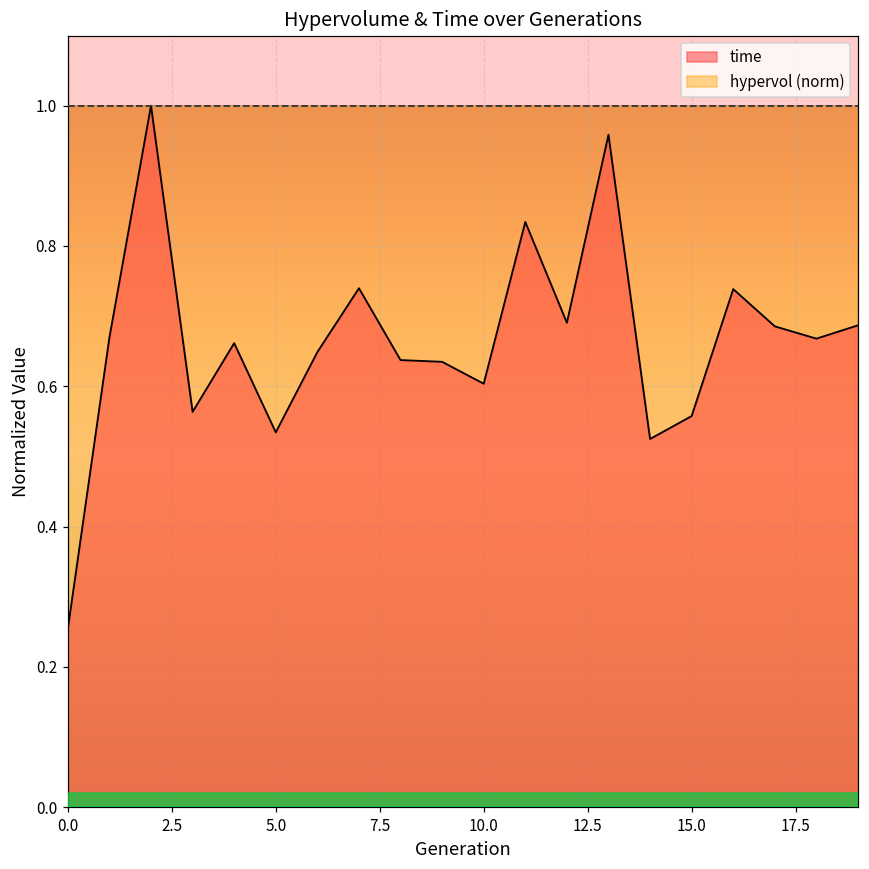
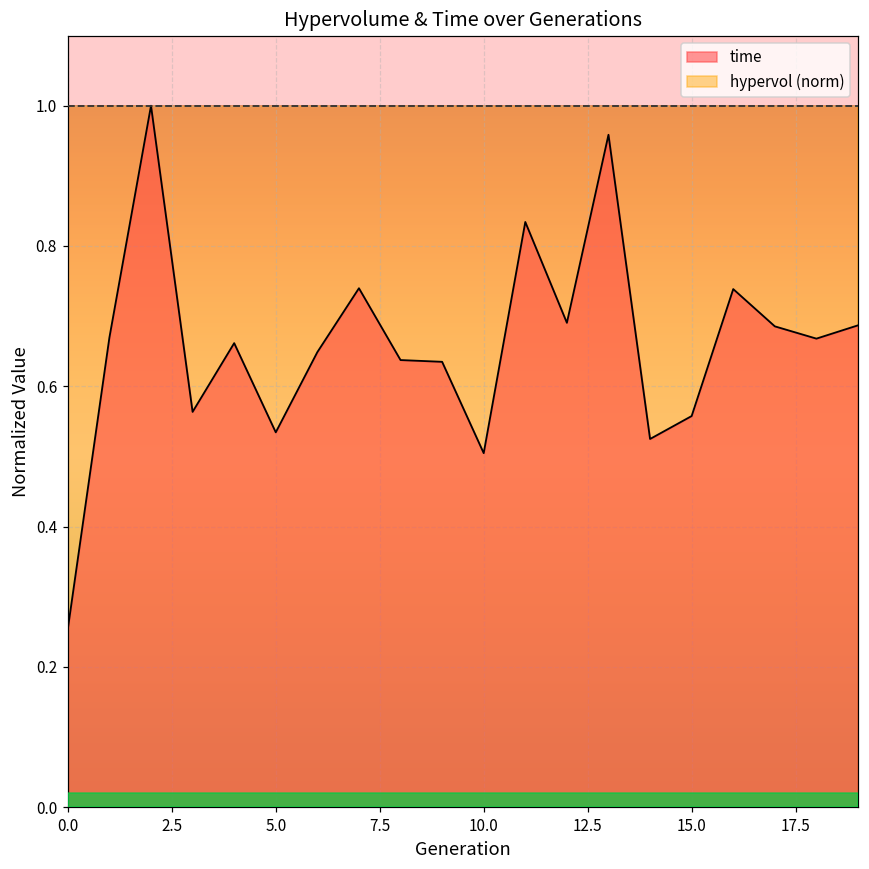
  {
    "time": {
      "0.0": 0.25,
      "5.0": 0.53,
-     "10.0": 0.60,
+     "10.0": 0.50,
      "15.0": 0.56
    },
    "hypervol (norm)": {
      "0.0": 1.00,
      "5.0": 1.00,
      "10.0": 1.00,
      "15.0": 1.00
    }
  }
